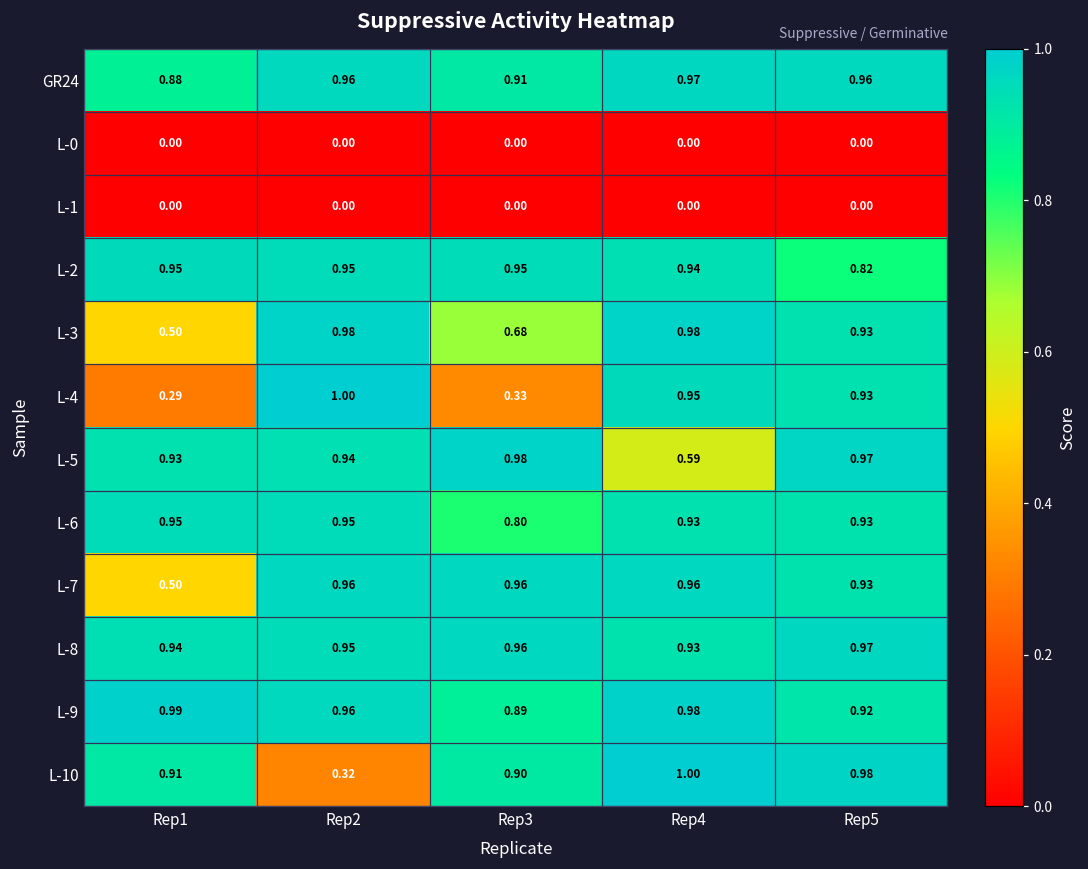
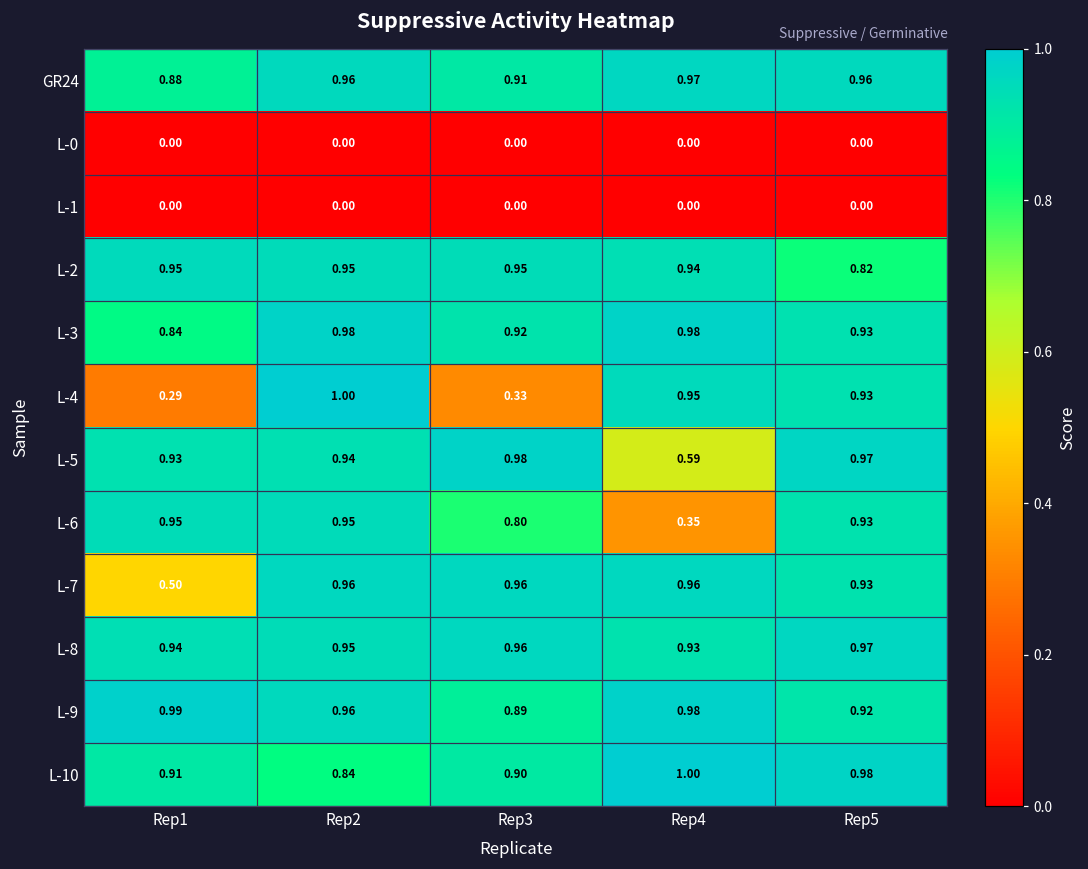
  {
    "GR24": {
      "Rep1": 0.88,
      "Rep2": 0.96,
      "Rep3": 0.91,
      "Rep4": 0.97,
      "Rep5": 0.96
    },
    "L-0": {
      "Rep1": 0.00,
      "Rep2": 0.00,
      "Rep3": 0.00,
      "Rep4": 0.00,
      "Rep5": 0.00
    },
    "L-1": {
      "Rep1": 0.00,
      "Rep2": 0.00,
      "Rep3": 0.00,
      "Rep4": 0.00,
      "Rep5": 0.00
    },
    "L-2": {
      "Rep1": 0.95,
      "Rep2": 0.95,
      "Rep3": 0.95,
      "Rep4": 0.94,
      "Rep5": 0.82
    },
    "L-3": {
-     "Rep1": 0.50,
+     "Rep1": 0.84,
      "Rep2": 0.98,
-     "Rep3": 0.68,
+     "Rep3": 0.92,
      "Rep4": 0.98,
      "Rep5": 0.93
    },
    "L-4": {
      "Rep1": 0.29,
      "Rep2": 1.00,
      "Rep3": 0.33,
      "Rep4": 0.95,
      "Rep5": 0.93
    },
    "L-5": {
      "Rep1": 0.93,
      "Rep2": 0.94,
      "Rep3": 0.98,
      "Rep4": 0.59,
      "Rep5": 0.97
    },
    "L-6": {
      "Rep1": 0.95,
      "Rep2": 0.95,
      "Rep3": 0.80,
-     "Rep4": 0.93,
+     "Rep4": 0.35,
      "Rep5": 0.93
    },
    "L-7": {
      "Rep1": 0.50,
      "Rep2": 0.96,
      "Rep3": 0.96,
      "Rep4": 0.96,
      "Rep5": 0.93
    },
    "L-8": {
      "Rep1": 0.94,
      "Rep2": 0.95,
      "Rep3": 0.96,
      "Rep4": 0.93,
      "Rep5": 0.97
    },
    "L-9": {
      "Rep1": 0.99,
      "Rep2": 0.96,
      "Rep3": 0.89,
      "Rep4": 0.98,
      "Rep5": 0.92
    },
    "L-10": {
      "Rep1": 0.91,
-     "Rep2": 0.32,
+     "Rep2": 0.84,
      "Rep3": 0.90,
      "Rep4": 1.00,
      "Rep5": 0.98
    }
  }
